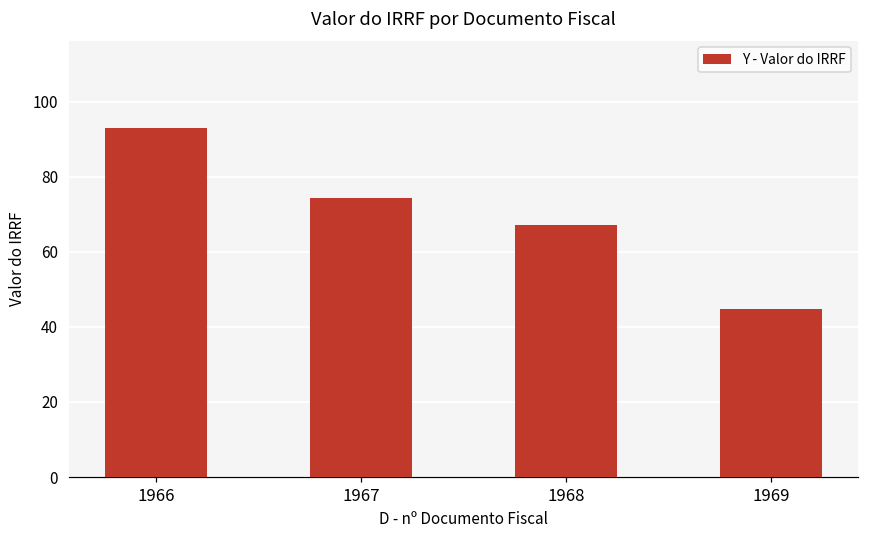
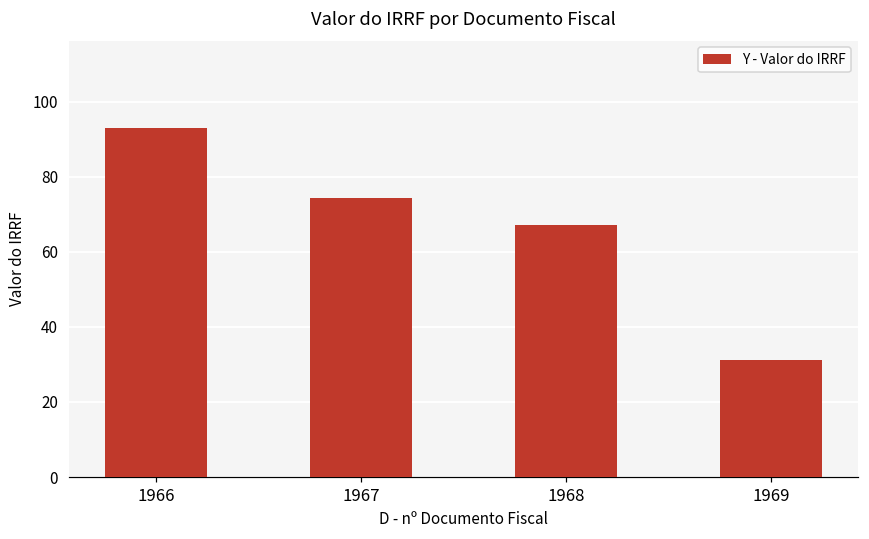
  {
    "1966": 93,
    "1967": 74,
    "1968": 67,
-   "1969": 45
+   "1969": 31
  }
